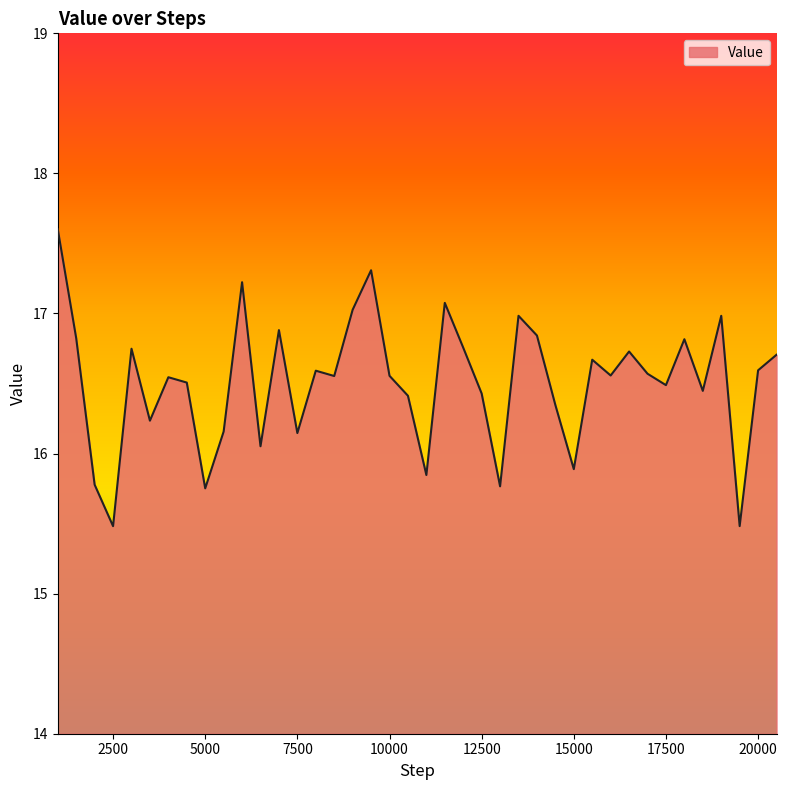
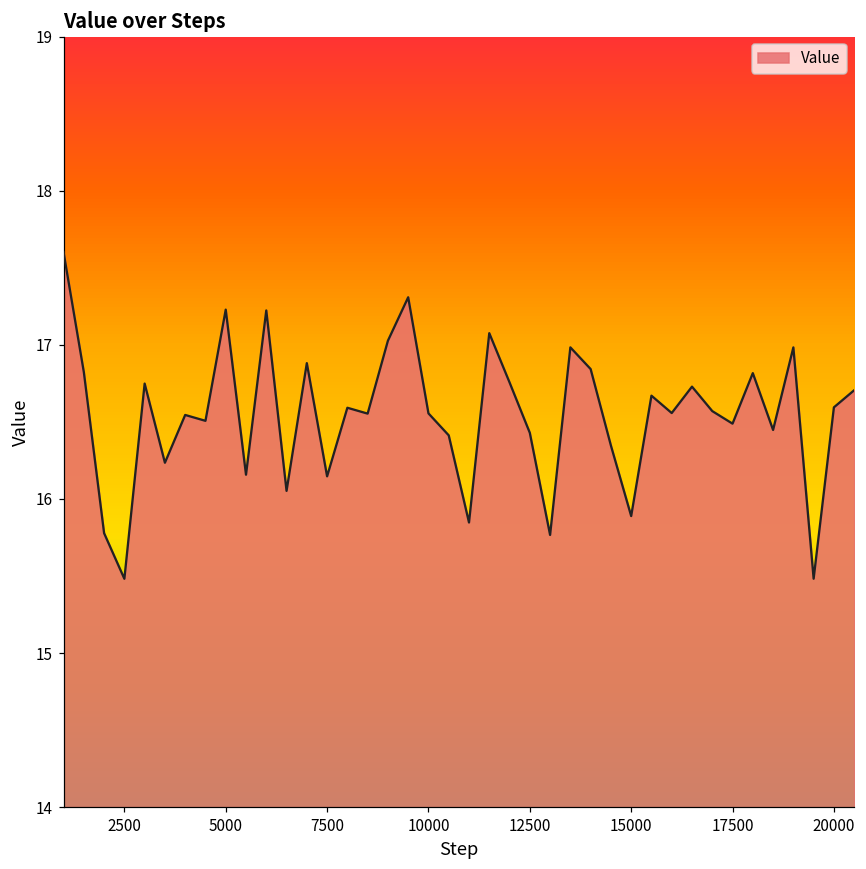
  {
    "2500": 15.48,
-   "5000": 15.75,
+   "5000": 17.23,
    "7500": 16.15,
    "10000": 16.56,
    "12500": 16.43,
    "15000": 15.89,
    "17500": 16.49,
    "20000": 16.59
  }
